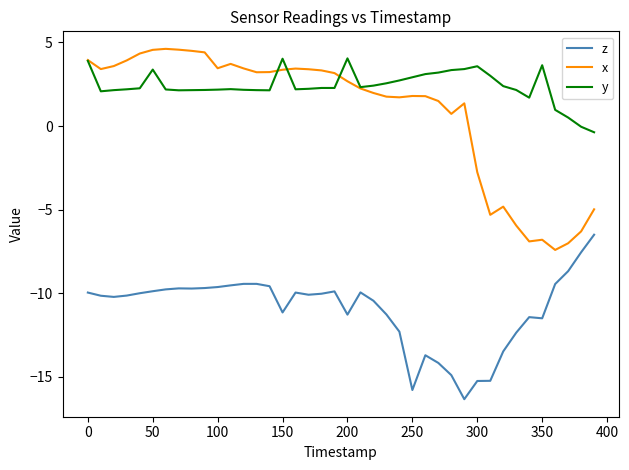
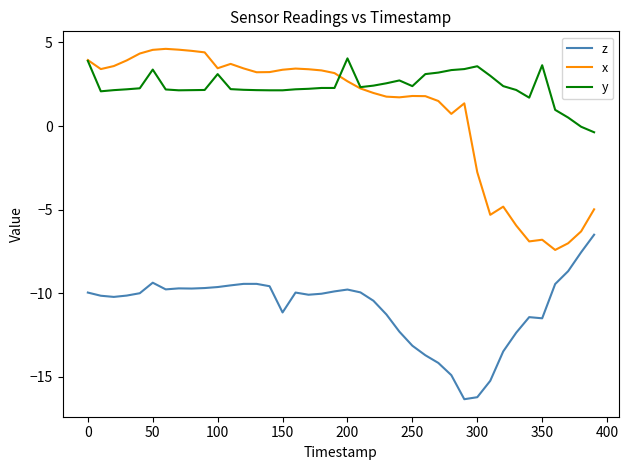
  {
    "z": {
      "0": -10.0,
-     "50": -9.9,
+     "50": -9.4,
      "100": -9.6,
      "150": -11.2,
-     "200": -11.3,
-     "250": -15.8,
-     "300": -15.3,
+     "200": -9.8,
+     "250": -13.1,
+     "300": -16.2,
      "350": -11.5
    },
    "x": {
      "50": 4.6,
      "100": 3.5,
      "150": 3.4,
      "200": 2.7,
      "250": 1.8,
      "300": -2.8,
      "350": -6.8
    },
    "y": {
      "50": 3.4,
-     "100": 2.2,
-     "150": 4.0,
+     "100": 3.1,
+     "150": 2.1,
      "200": 4.1,
-     "250": 2.9,
+     "250": 2.4,
      "300": 3.6,
      "350": 3.6
    }
  }
